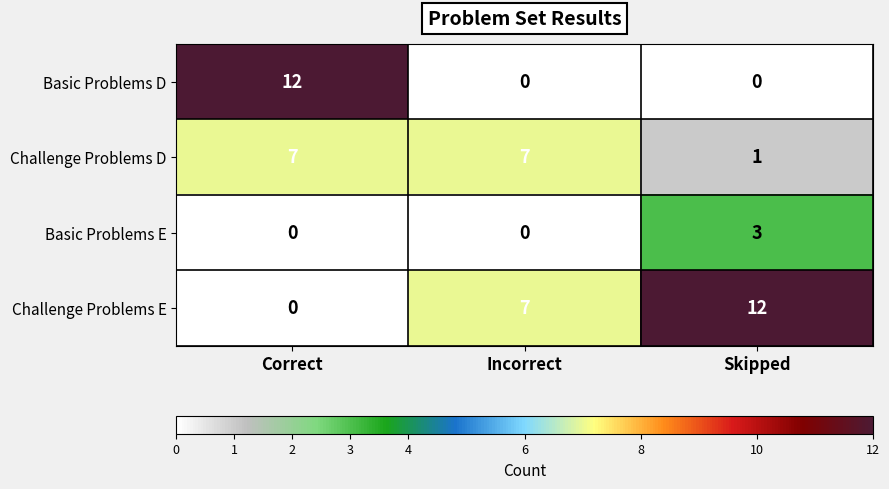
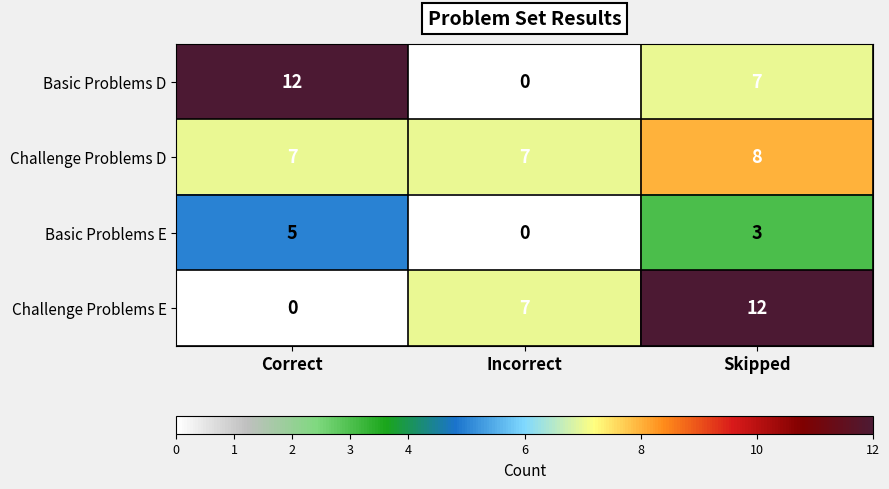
  {
    "Basic Problems D": {
      "Correct": 12,
      "Incorrect": 0,
-     "Skipped": 0
+     "Skipped": 7
    },
    "Challenge Problems D": {
      "Correct": 7,
      "Incorrect": 7,
-     "Skipped": 1
+     "Skipped": 8
    },
    "Basic Problems E": {
-     "Correct": 0,
+     "Correct": 5,
      "Incorrect": 0,
      "Skipped": 3
    },
    "Challenge Problems E": {
      "Correct": 0,
      "Incorrect": 7,
      "Skipped": 12
    }
  }
